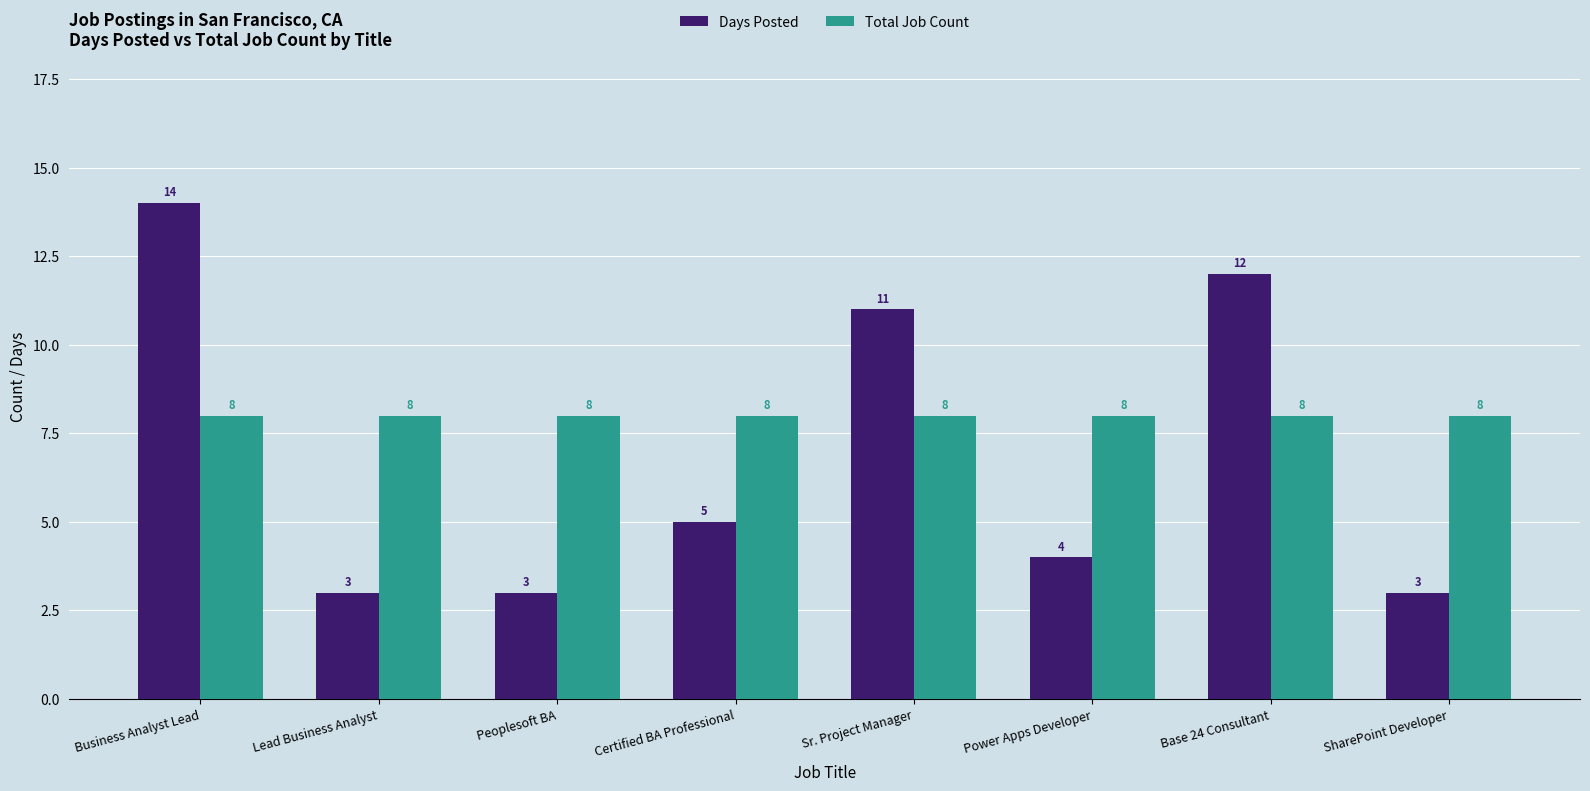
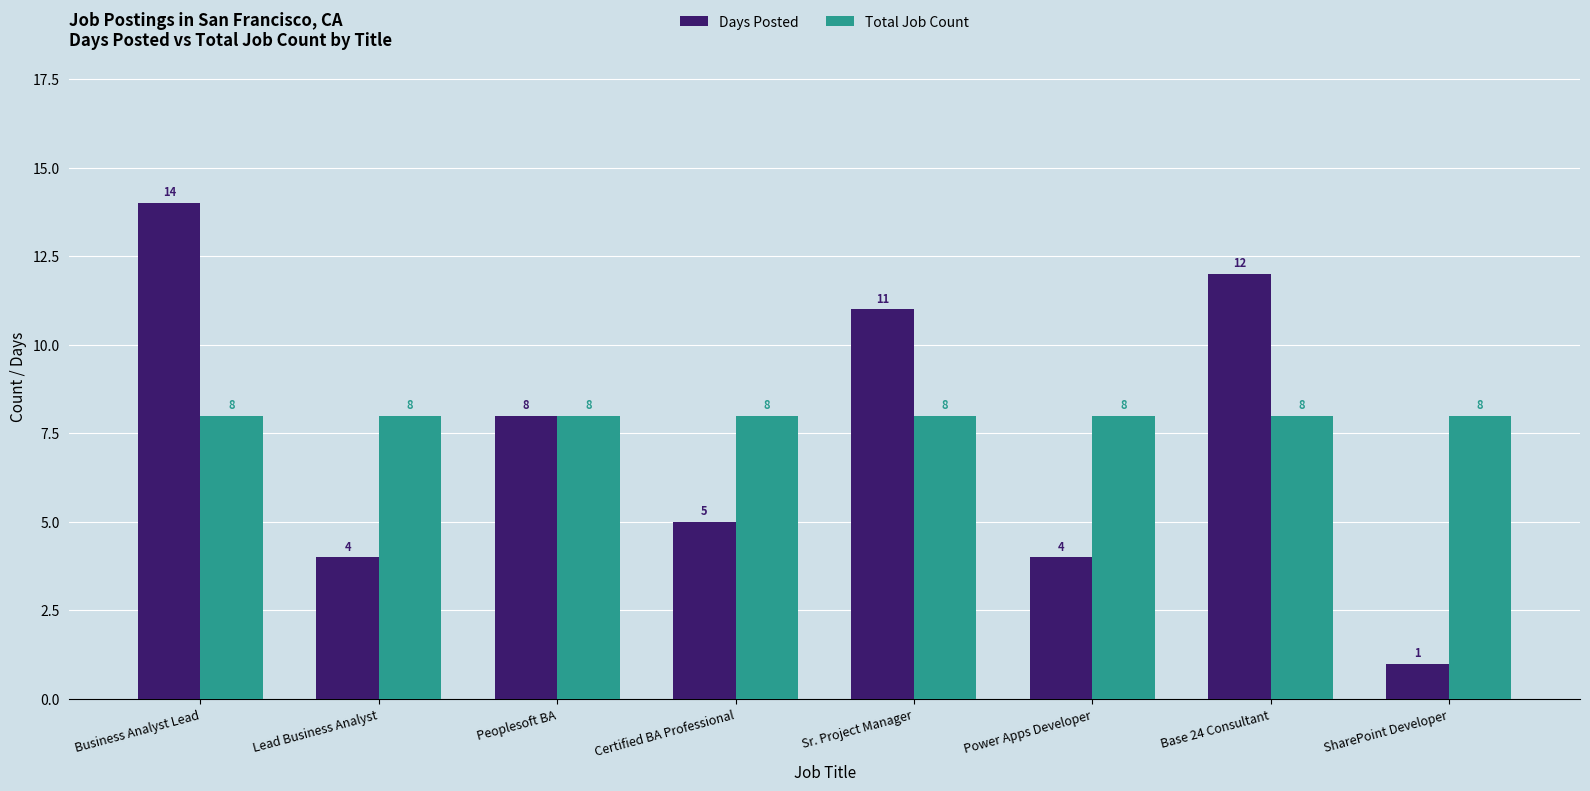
  {
    "Days Posted": {
      "Business Analyst Lead": 14,
-     "Lead Business Analyst": 3,
-     "Peoplesoft BA": 3,
+     "Lead Business Analyst": 4,
+     "Peoplesoft BA": 8,
      "Certified BA Professional": 5,
      "Sr. Project Manager": 11,
      "Power Apps Developer": 4,
      "Base 24 Consultant": 12,
-     "SharePoint Developer": 3
+     "SharePoint Developer": 1
    },
    "Total Job Count": {
      "Business Analyst Lead": 8,
      "Lead Business Analyst": 8,
      "Peoplesoft BA": 8,
      "Certified BA Professional": 8,
      "Sr. Project Manager": 8,
      "Power Apps Developer": 8,
      "Base 24 Consultant": 8,
      "SharePoint Developer": 8
    }
  }
